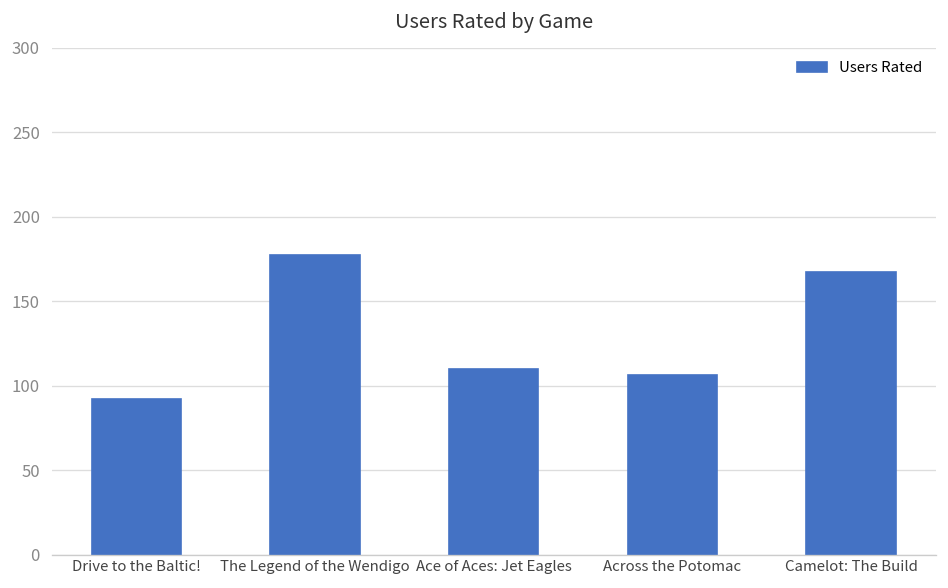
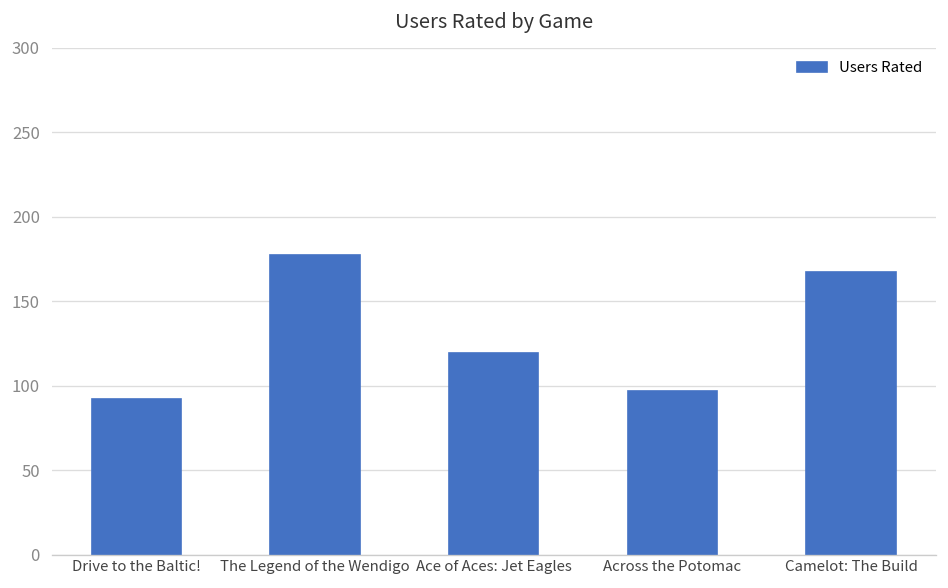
  {
    "Drive to the Baltic!": 92,
    "The Legend of the Wendigo": 177,
-   "Ace of Aces: Jet Eagles": 110,
-   "Across the Potomac": 106,
+   "Ace of Aces: Jet Eagles": 119,
+   "Across the Potomac": 97,
    "Camelot: The Build": 167
  }
